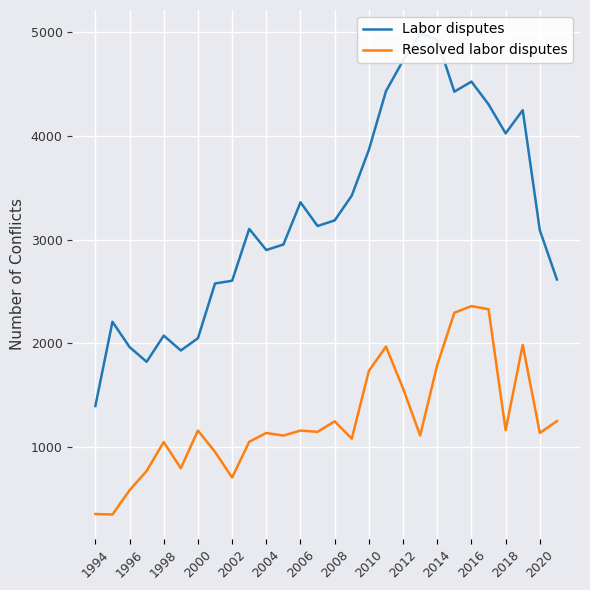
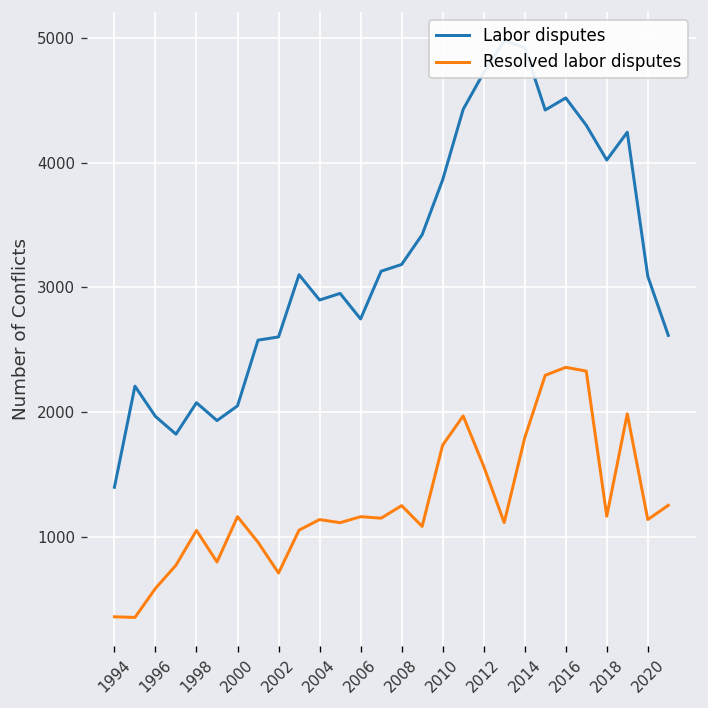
  {
    "Labor disputes": {
      "1994": 1400,
      "1996": 1970,
      "1998": 2080,
      "2000": 2050,
      "2002": 2600,
      "2004": 2900,
-     "2006": 3360,
+     "2006": 2750,
      "2008": 3180,
      "2010": 3860,
      "2016": 4520,
      "2018": 4020,
      "2020": 3090
    },
    "Resolved labor disputes": {
      "1994": 360,
      "1996": 590,
      "1998": 1050,
      "2000": 1160,
      "2002": 710,
      "2004": 1140,
      "2006": 1160,
      "2008": 1250,
      "2010": 1740,
      "2012": 1570,
      "2014": 1790,
      "2016": 2360,
      "2018": 1170,
      "2020": 1140
    }
  }
